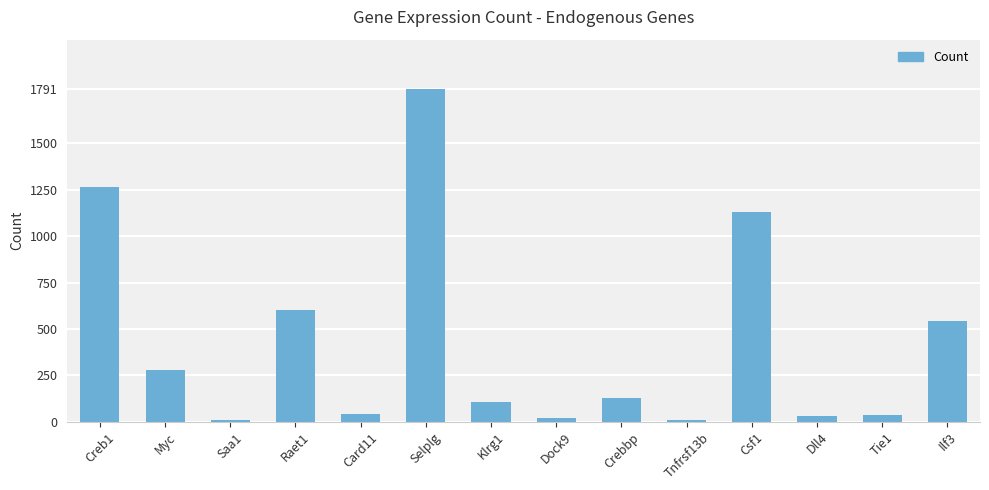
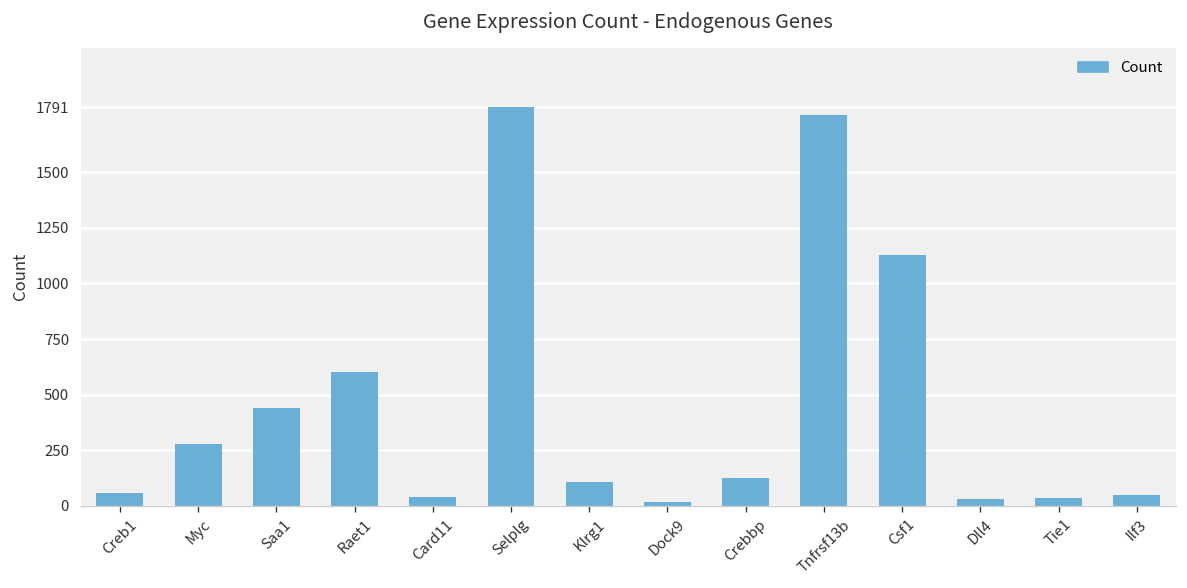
  {
-   "Creb1": 1270,
+   "Creb1": 60,
    "Myc": 280,
-   "Saa1": 10,
+   "Saa1": 440,
    "Raet1": 600,
    "Card11": 40,
    "Selplg": 1790,
    "Klrg1": 110,
    "Dock9": 20,
    "Crebbp": 130,
-   "Tnfrsf13b": 10,
+   "Tnfrsf13b": 1760,
    "Csf1": 1130,
    "Dll4": 30,
    "Tie1": 40,
-   "Ilf3": 540
+   "Ilf3": 50
  }
